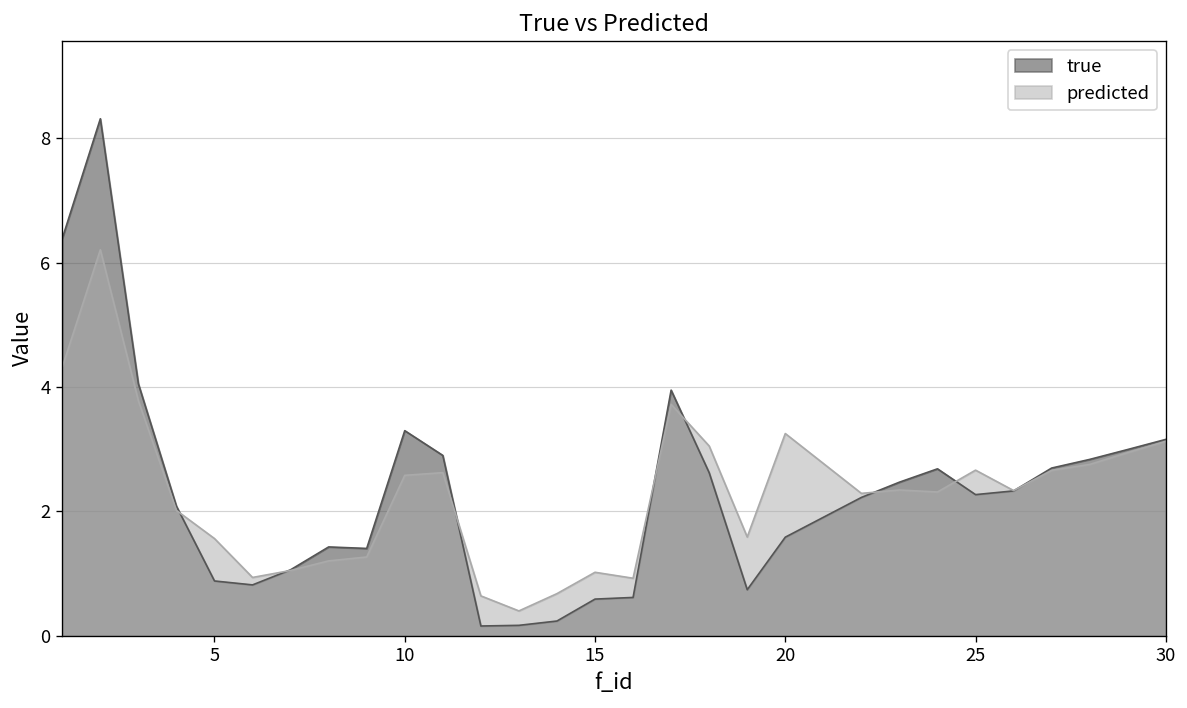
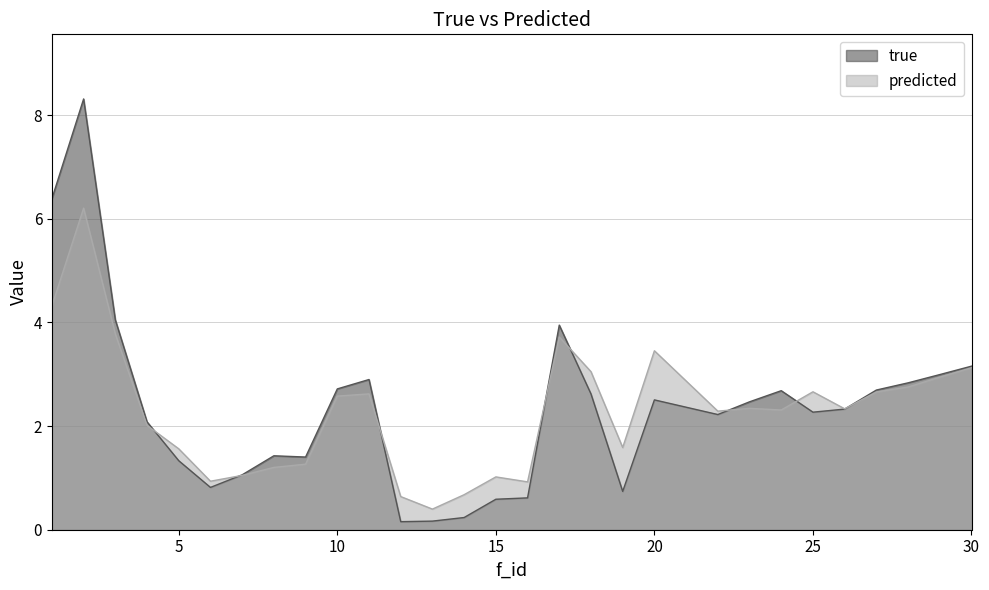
  {
    "true": {
-     "5": 0.9,
-     "10": 3.3,
+     "5": 1.3,
+     "10": 2.7,
      "15": 0.6,
-     "20": 1.6,
+     "20": 2.5,
      "25": 2.3
    },
    "predicted": {
      "5": 1.6,
      "10": 2.6,
      "15": 1.0,
-     "20": 3.3,
+     "20": 3.5,
      "25": 2.7
    }
  }
